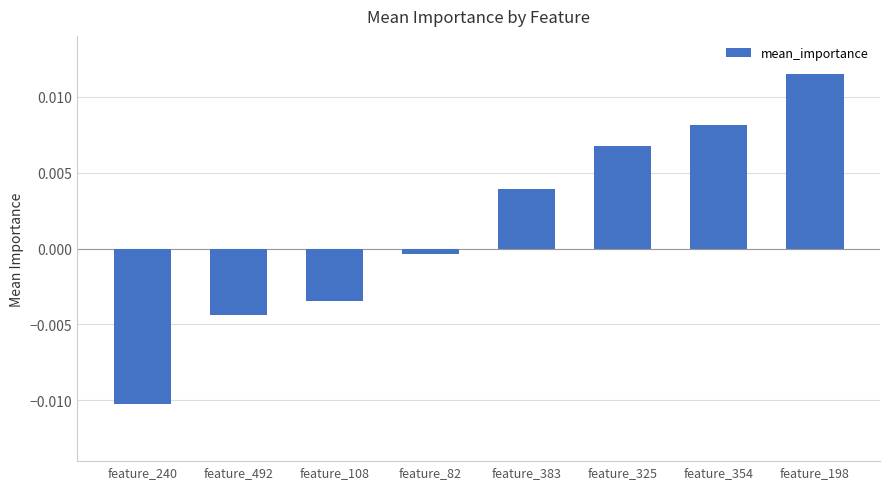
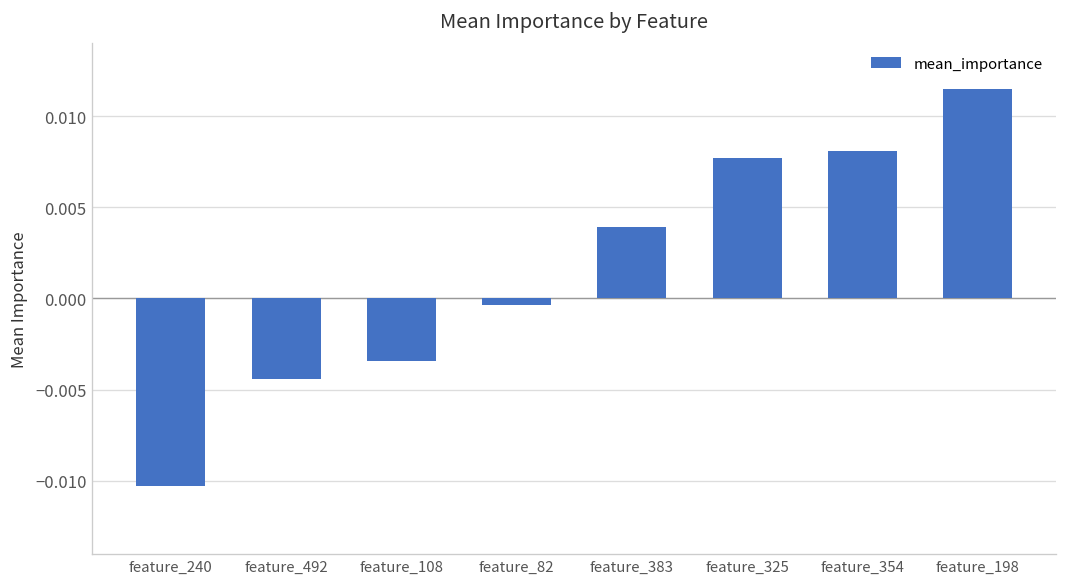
  {
    "feature_240": -0.0103,
    "feature_492": -0.0044,
    "feature_108": -0.0034,
    "feature_82": -0.0004,
    "feature_383": 0.0039,
-   "feature_325": 0.0067,
+   "feature_325": 0.0077,
    "feature_354": 0.0081,
    "feature_198": 0.0115
  }
